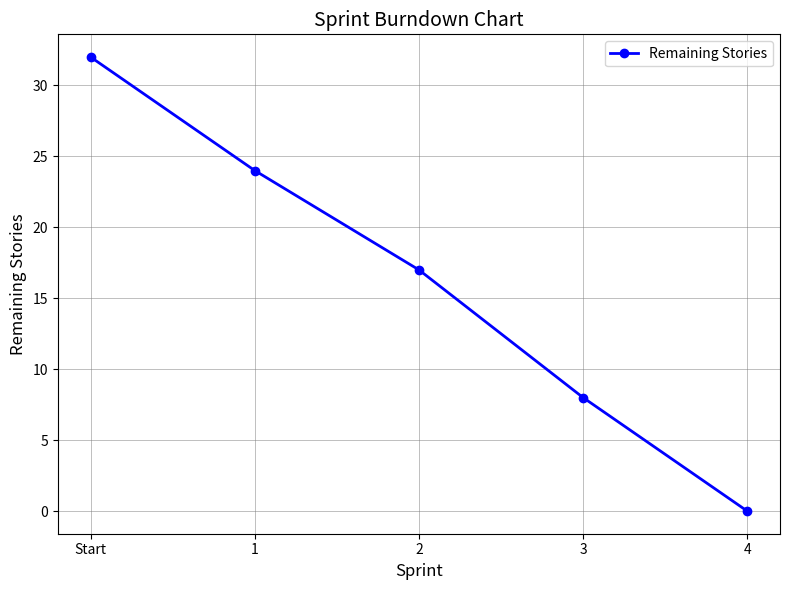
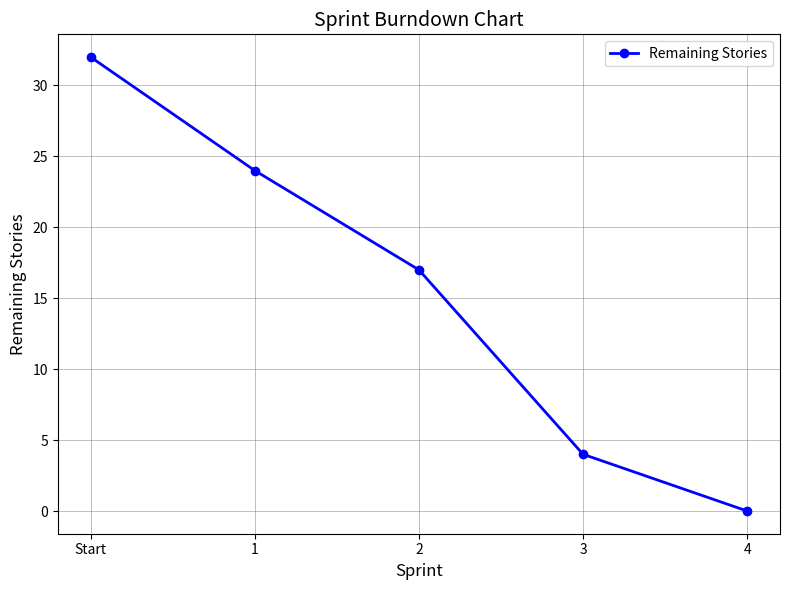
  {
    "Start": 32,
    "1": 24,
    "2": 17,
-   "3": 8,
+   "3": 4,
    "4": 0
  }
